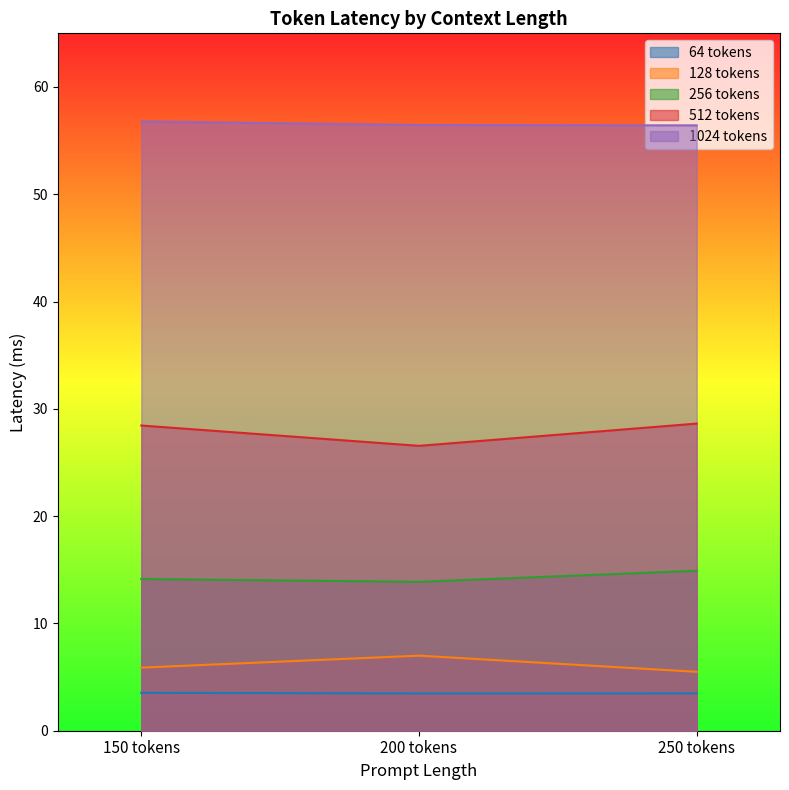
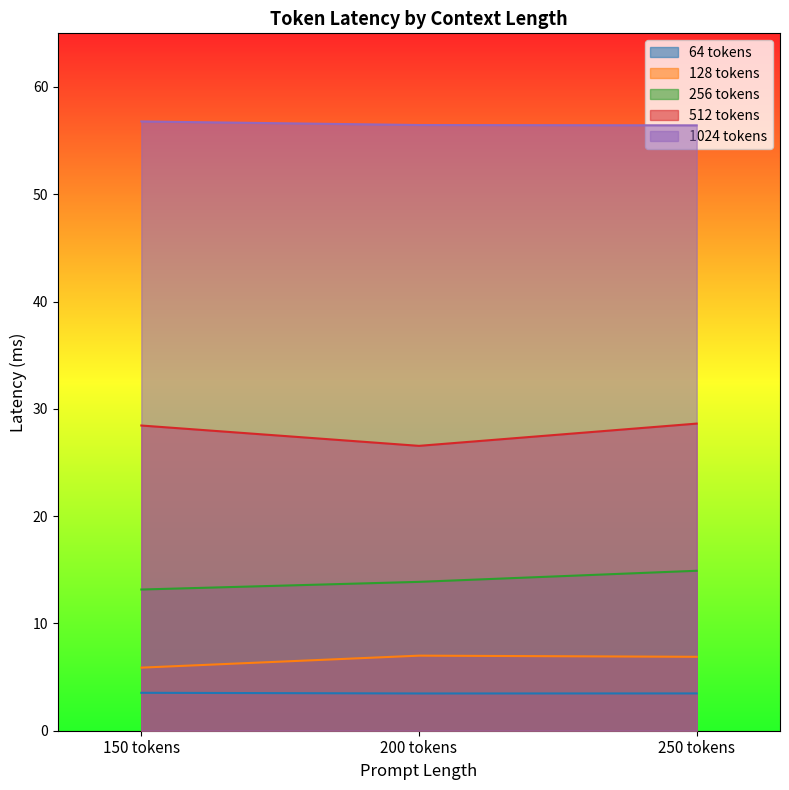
  {
    "64 tokens": {
      "150 tokens": 3.5,
      "200 tokens": 3.5,
      "250 tokens": 3.5
    },
    "128 tokens": {
      "150 tokens": 5.9,
      "200 tokens": 7.0,
-     "250 tokens": 5.5
+     "250 tokens": 6.9
    },
    "256 tokens": {
-     "150 tokens": 14.1,
+     "150 tokens": 13.2,
      "200 tokens": 13.9,
      "250 tokens": 14.9
    },
    "512 tokens": {
      "150 tokens": 28.4,
      "200 tokens": 26.6,
      "250 tokens": 28.6
    },
    "1024 tokens": {
      "150 tokens": 56.8,
      "200 tokens": 56.5
    }
  }
